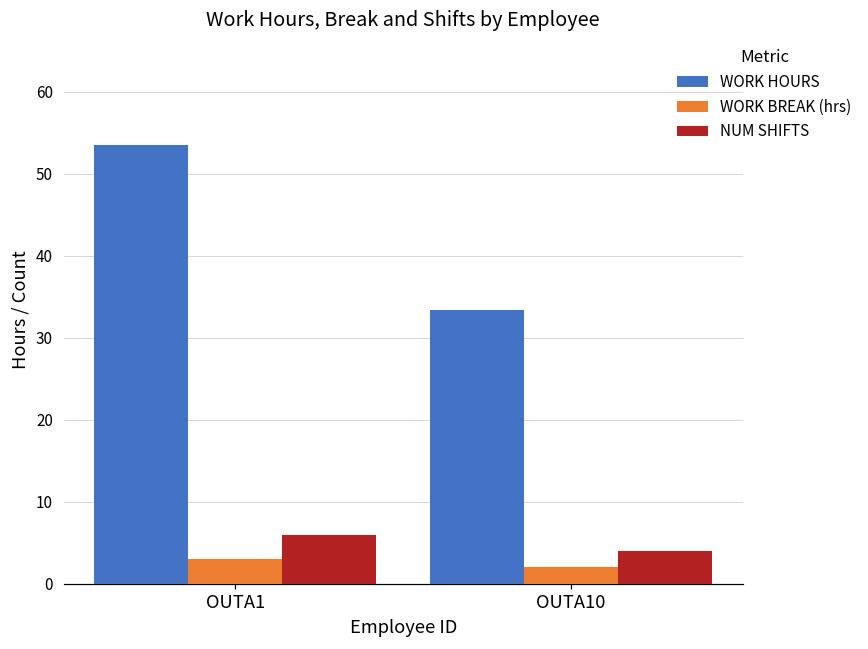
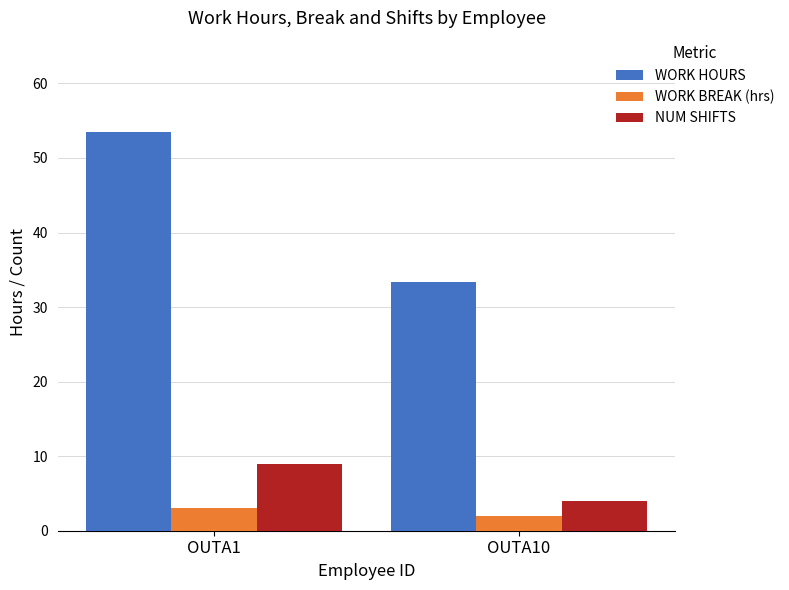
  {
    "WORK HOURS": {
      "OUTA1": 53,
      "OUTA10": 33
    },
    "WORK BREAK (hrs)": {
      "OUTA1": 3,
      "OUTA10": 2
    },
    "NUM SHIFTS": {
-     "OUTA1": 6,
+     "OUTA1": 9,
      "OUTA10": 4
    }
  }
